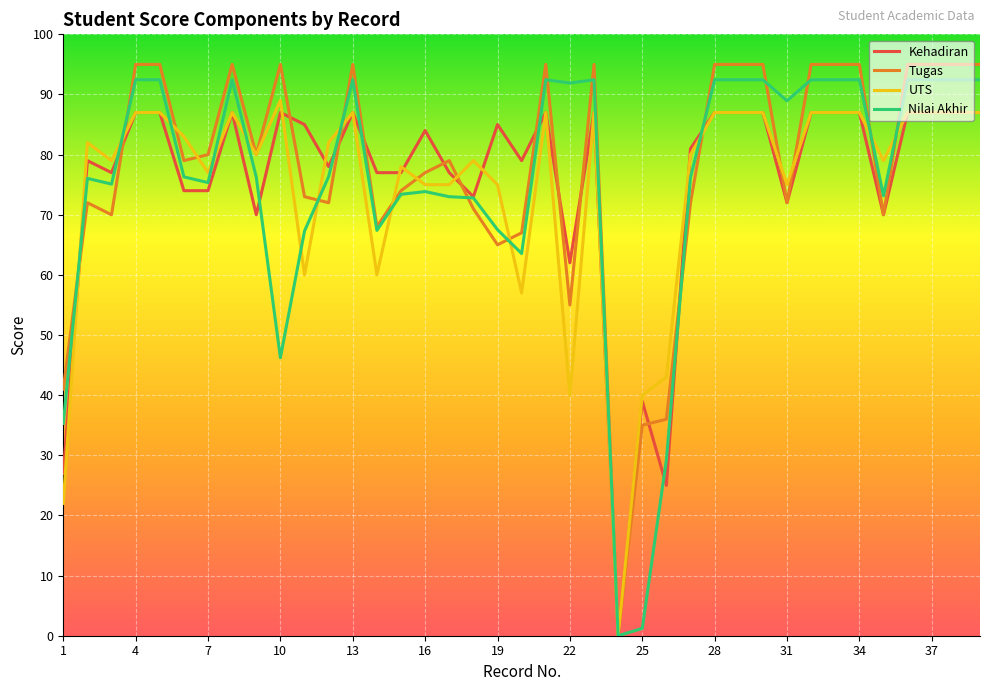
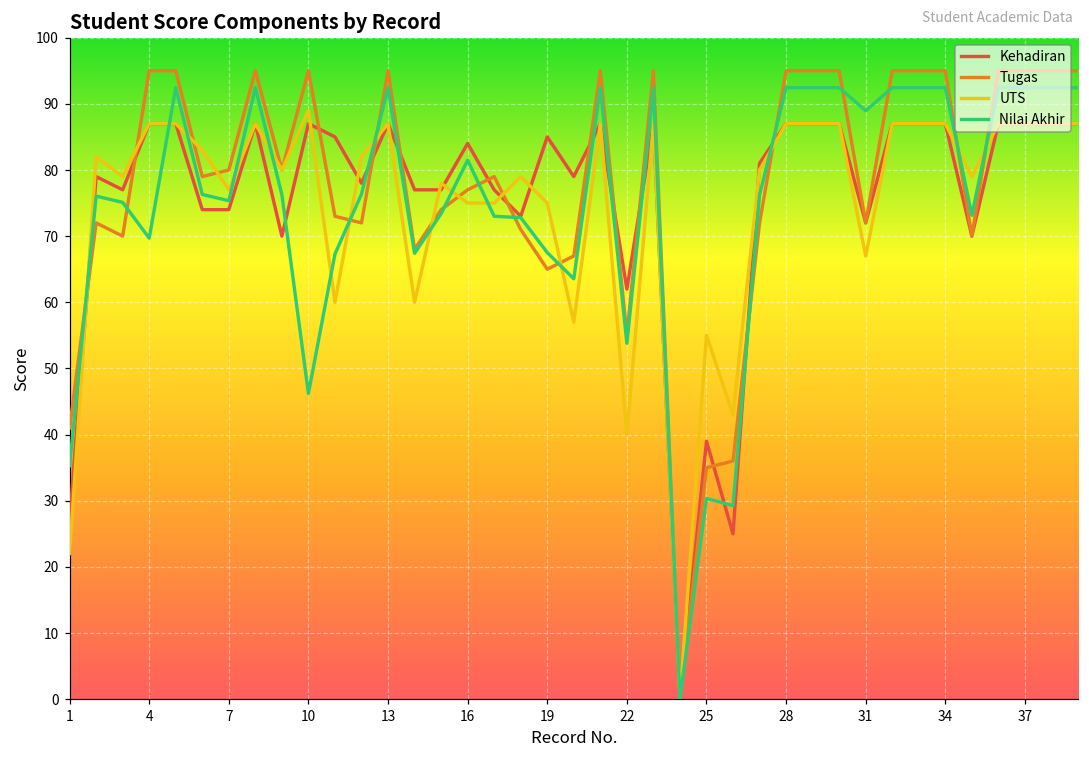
  {
    "UTS": {
      "1": 22,
      "7": 77,
      "10": 89,
      "16": 75,
      "19": 75,
      "22": 40,
-     "25": 40,
-     "31": 75
+     "25": 55,
+     "31": 67
    },
    "Nilai Akhir": {
      "1": 35,
-     "4": 92,
+     "4": 70,
      "7": 75,
      "10": 46,
      "13": 92,
-     "16": 74,
+     "16": 81,
      "19": 68,
-     "22": 92,
-     "25": 1,
+     "22": 54,
+     "25": 30,
      "28": 92,
      "31": 89,
      "34": 92
    }
  }
